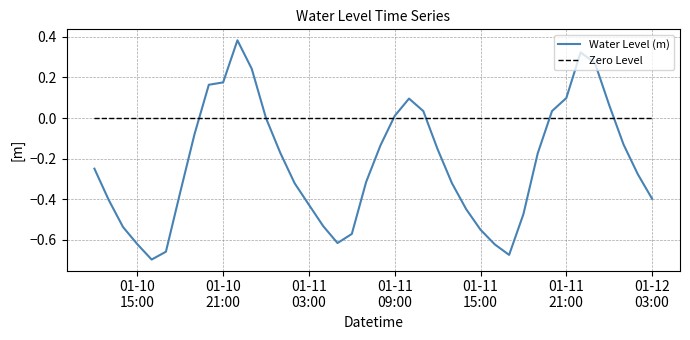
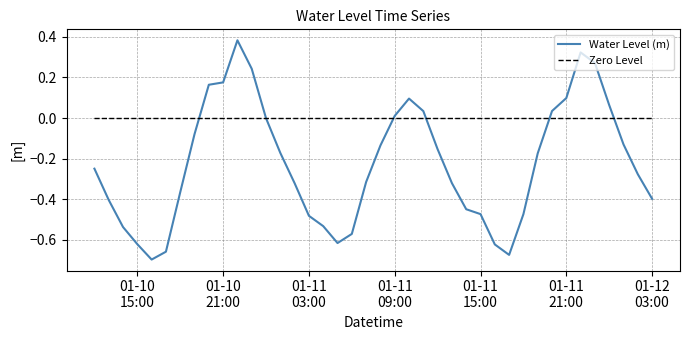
  {
    "Water Level (m)": {
      "01-10 15:00": -0.62,
      "01-10 21:00": 0.18,
-     "01-11 03:00": -0.43,
-     "01-11 15:00": -0.55,
+     "01-11 03:00": -0.48,
+     "01-11 15:00": -0.47,
      "01-11 21:00": 0.10,
      "01-12 03:00": -0.40
    },
    "Zero Level": {
      "01-10 15:00": 0.00,
      "01-10 21:00": 0.00,
      "01-11 03:00": 0.00,
      "01-11 15:00": 0.00,
      "01-11 21:00": 0.00,
      "01-12 03:00": 0.00
    }
  }
